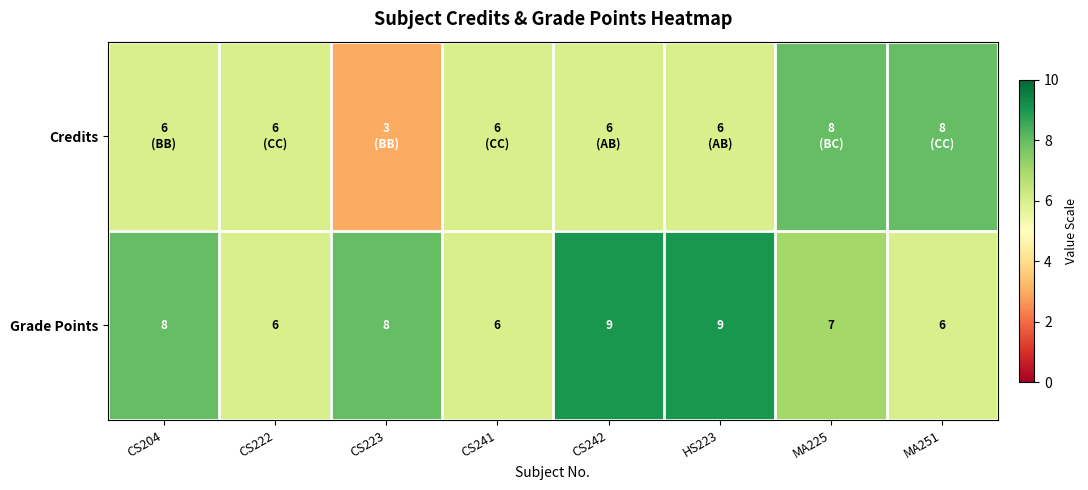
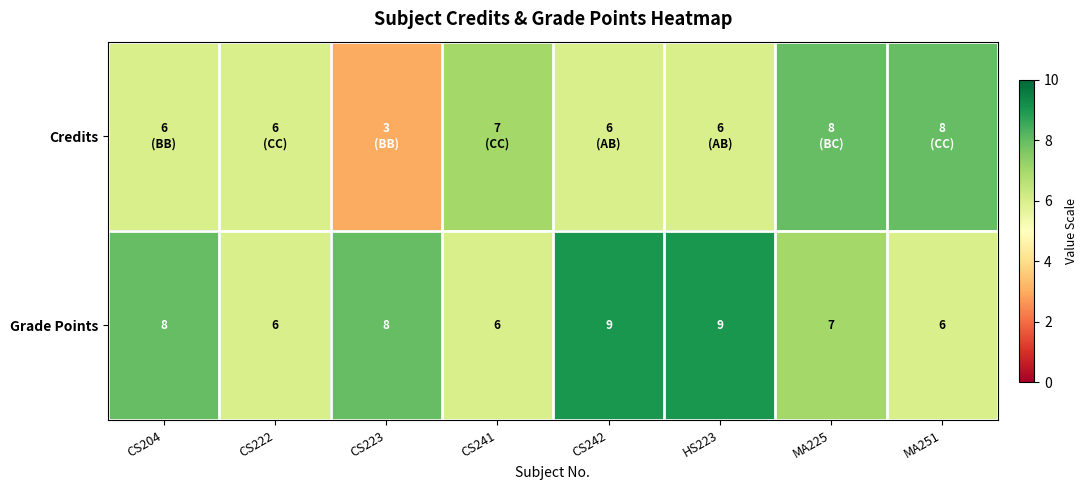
  {
    "Credits": {
      "CS204": 6,
      "CS222": 6,
      "CS223": 3,
-     "CS241": 6,
+     "CS241": 7,
      "CS242": 6,
      "HS223": 6,
      "MA225": 8,
      "MA251": 8
    },
    "Grade Points": {
      "CS204": 8,
      "CS222": 6,
      "CS223": 8,
      "CS241": 6,
      "CS242": 9,
      "HS223": 9,
      "MA225": 7,
      "MA251": 6
    }
  }
